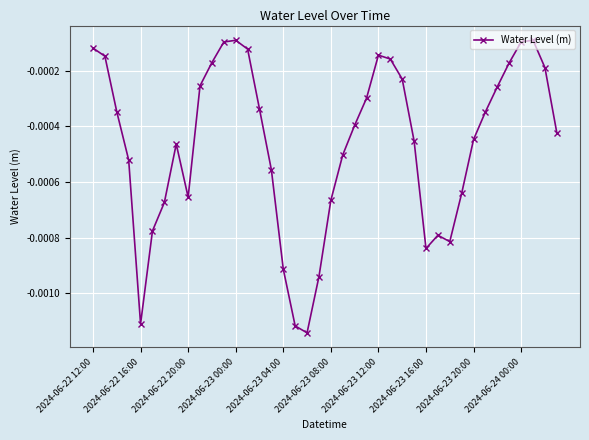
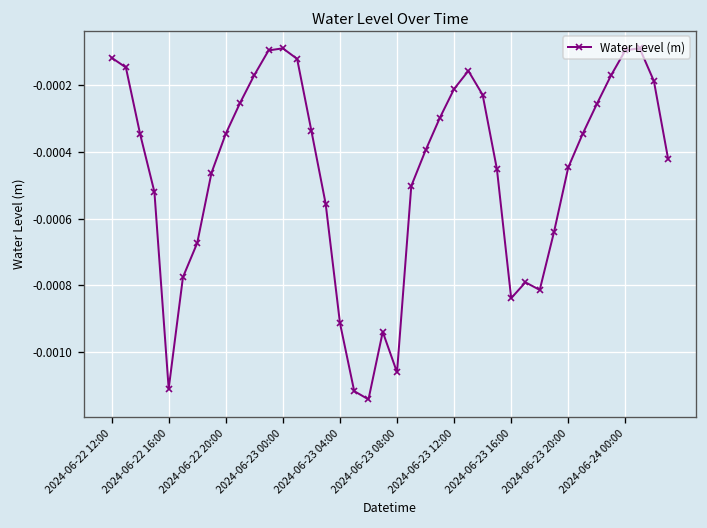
  {
    "2024-06-22 12:00": -0.00012,
    "2024-06-22 16:00": -0.00111,
-   "2024-06-22 20:00": -0.00065,
+   "2024-06-22 20:00": -0.00035,
    "2024-06-23 00:00": -0.00009,
    "2024-06-23 04:00": -0.00091,
-   "2024-06-23 08:00": -0.00067,
-   "2024-06-23 12:00": -0.00014,
+   "2024-06-23 08:00": -0.00106,
+   "2024-06-23 12:00": -0.00021,
    "2024-06-23 16:00": -0.00084,
    "2024-06-23 20:00": -0.00045
  }
